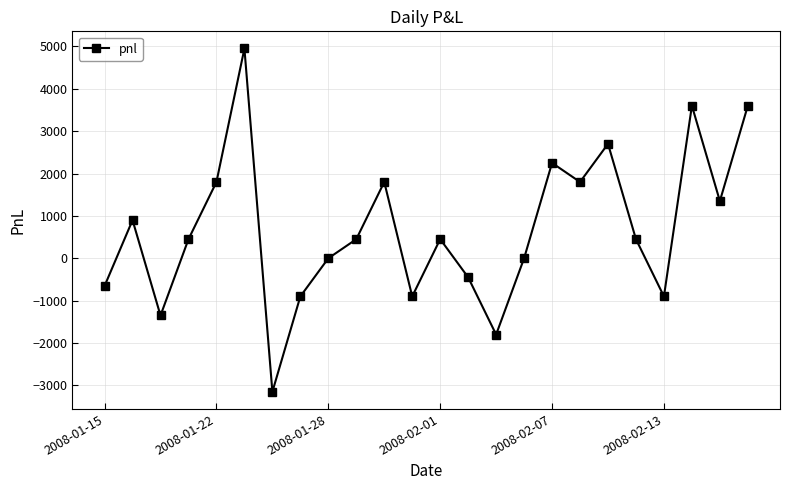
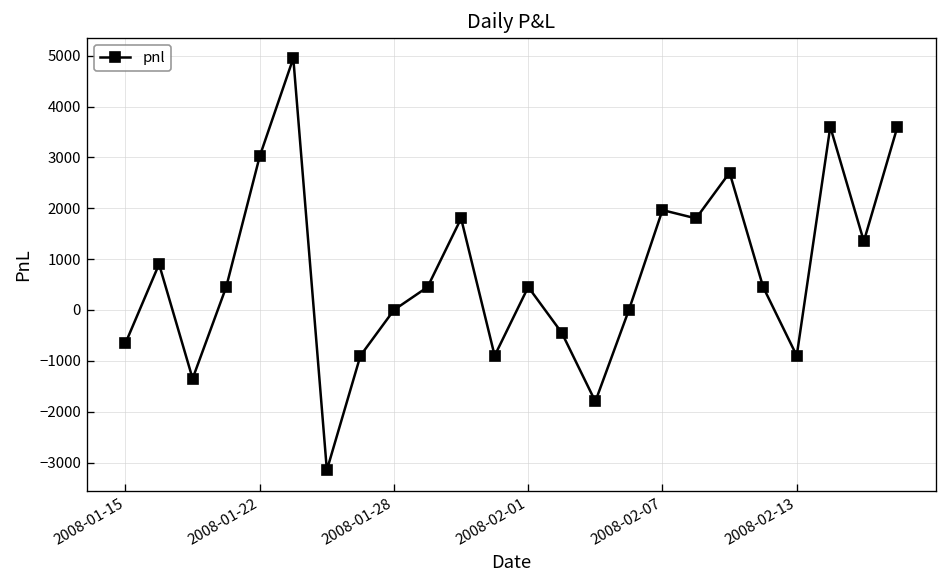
  {
    "2008-01-15": -700,
-   "2008-01-22": 1800,
+   "2008-01-22": 3000,
    "2008-01-28": 0,
    "2008-02-01": 500,
-   "2008-02-07": 2300,
+   "2008-02-07": 2000,
    "2008-02-13": -900
  }
